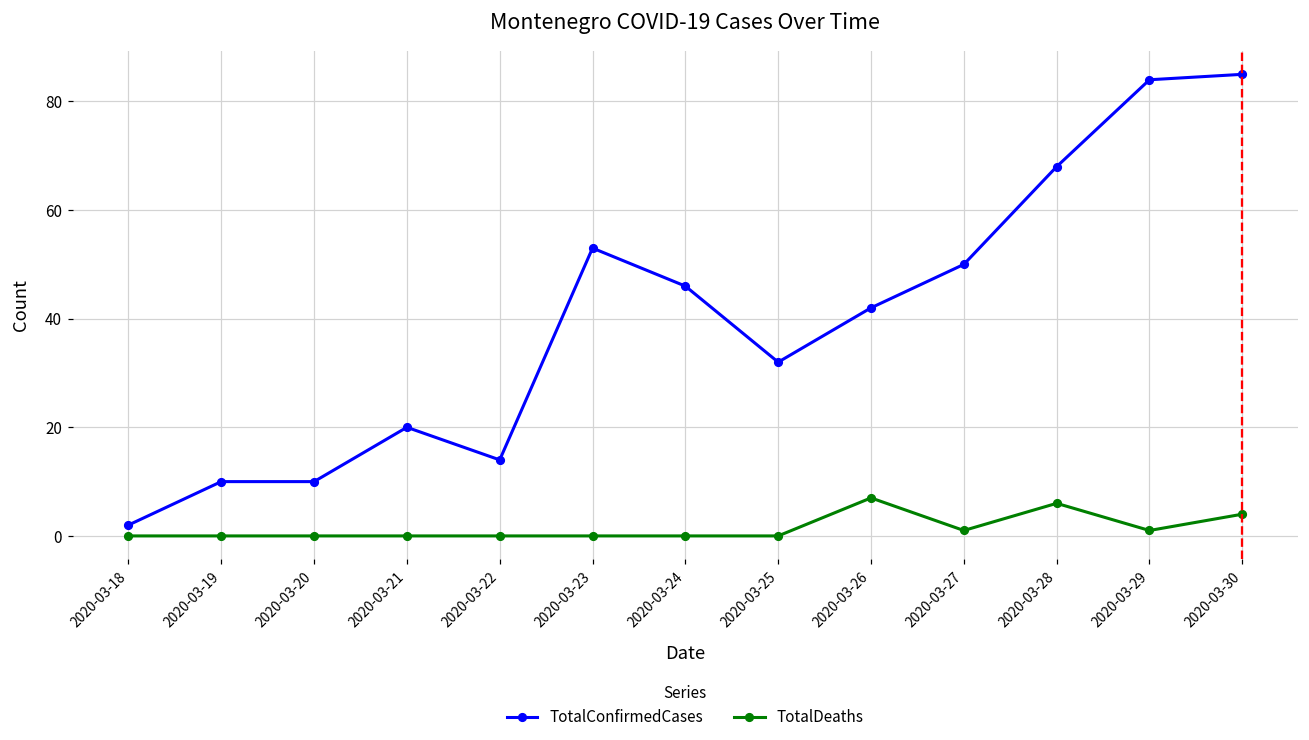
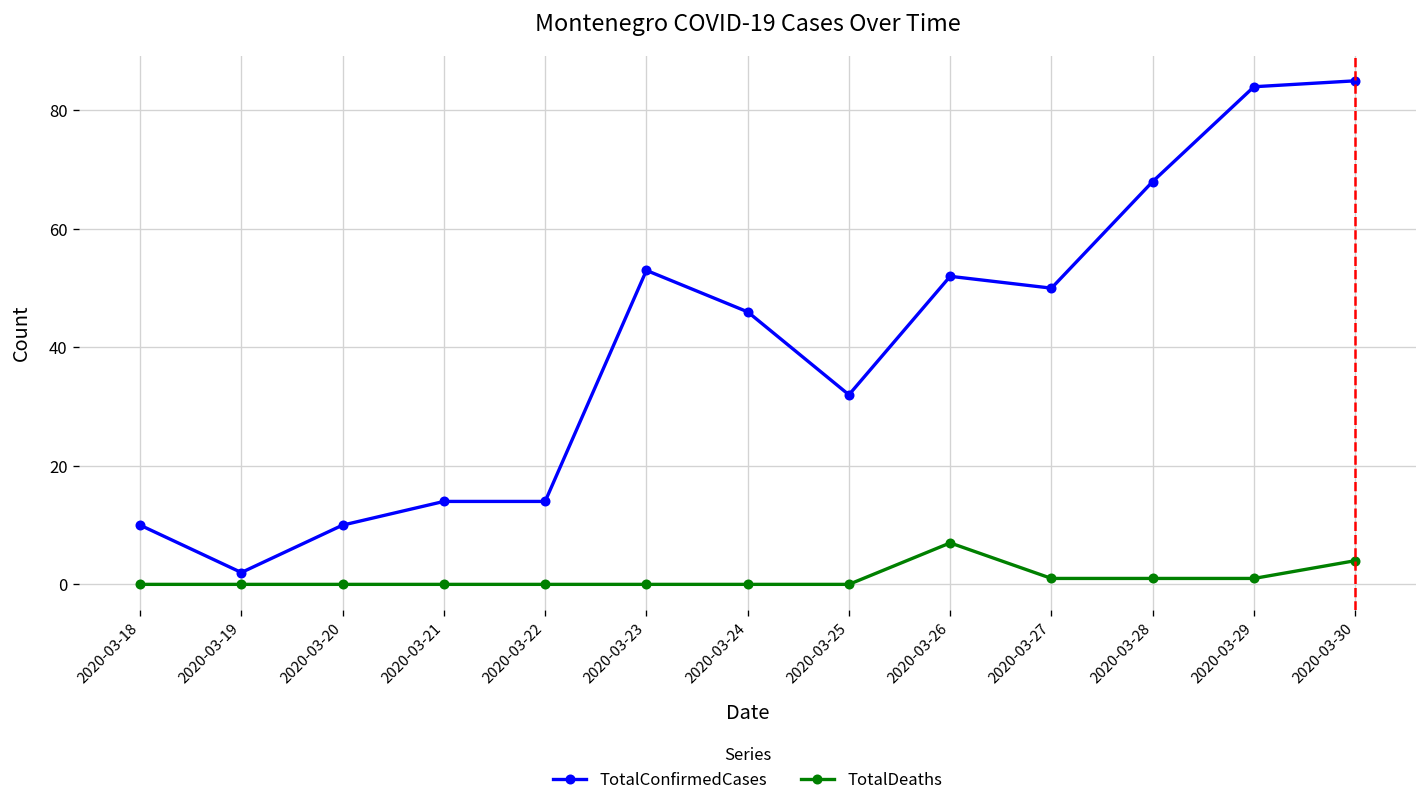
  {
    "TotalConfirmedCases": {
-     "2020-03-18": 2,
-     "2020-03-19": 10,
+     "2020-03-18": 10,
+     "2020-03-19": 2,
      "2020-03-20": 10,
-     "2020-03-21": 20,
+     "2020-03-21": 14,
      "2020-03-22": 14,
      "2020-03-23": 53,
      "2020-03-24": 46,
      "2020-03-25": 32,
-     "2020-03-26": 42,
+     "2020-03-26": 52,
      "2020-03-27": 50,
      "2020-03-28": 68,
      "2020-03-29": 84,
      "2020-03-30": 85
    },
    "TotalDeaths": {
      "2020-03-18": 0,
      "2020-03-19": 0,
      "2020-03-20": 0,
      "2020-03-21": 0,
      "2020-03-22": 0,
      "2020-03-23": 0,
      "2020-03-24": 0,
      "2020-03-25": 0,
      "2020-03-26": 7,
      "2020-03-27": 1,
-     "2020-03-28": 6,
+     "2020-03-28": 1,
      "2020-03-29": 1,
      "2020-03-30": 4
    }
  }
